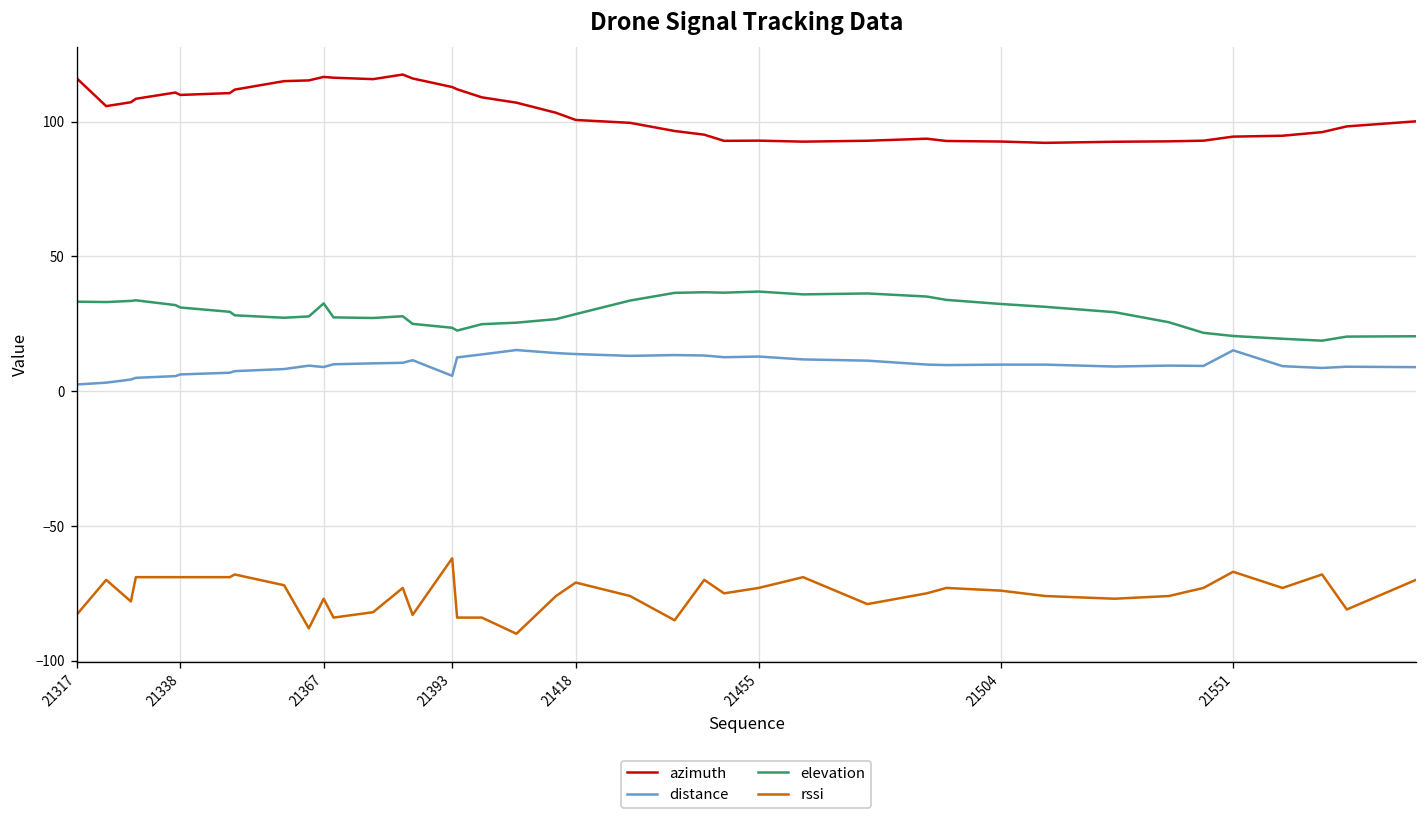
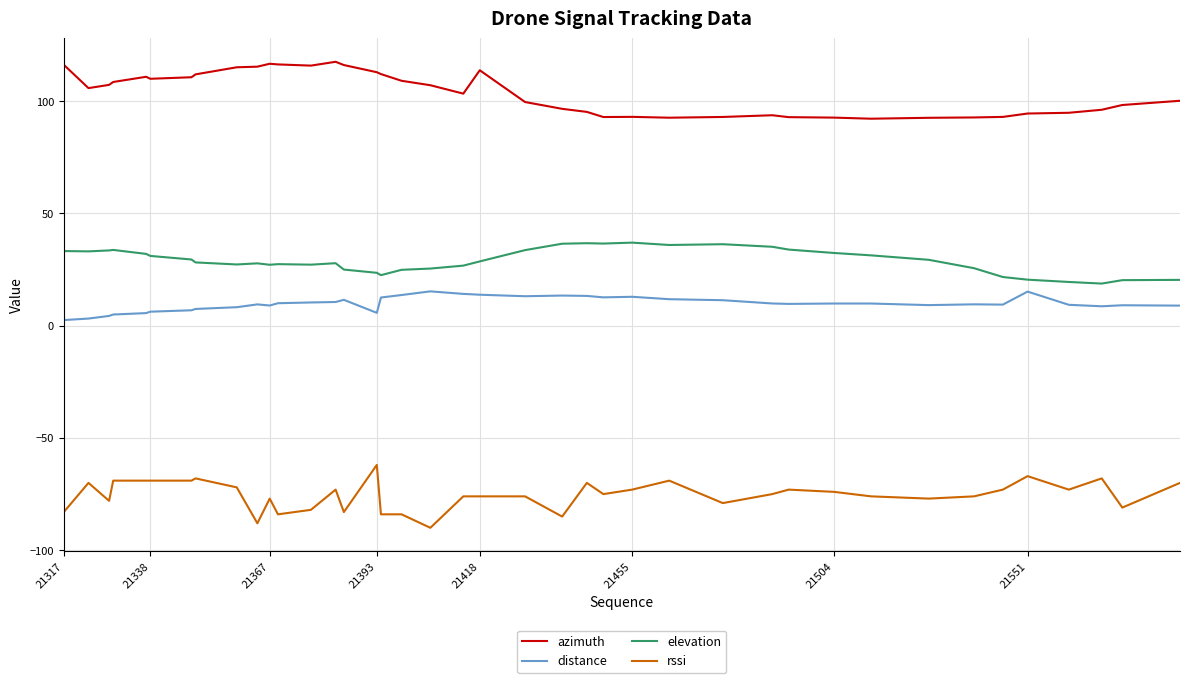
  {
    "azimuth": {
      "21317": 116,
      "21338": 110,
      "21367": 117,
      "21393": 113,
-     "21418": 101,
+     "21418": 114,
      "21455": 93,
      "21504": 93,
      "21551": 94
    },
    "distance": {
      "21317": 2,
      "21338": 6,
      "21367": 9,
      "21393": 6,
      "21418": 14,
      "21455": 13,
      "21504": 10,
      "21551": 15
    },
    "elevation": {
      "21317": 33,
      "21338": 31,
-     "21367": 33,
+     "21367": 27,
      "21393": 24,
      "21418": 29,
      "21455": 37,
      "21504": 32,
      "21551": 20
    },
    "rssi": {
      "21317": -83,
      "21338": -69,
      "21367": -77,
      "21393": -62,
-     "21418": -71,
+     "21418": -76,
      "21455": -73,
      "21504": -74,
      "21551": -67
    }
  }
